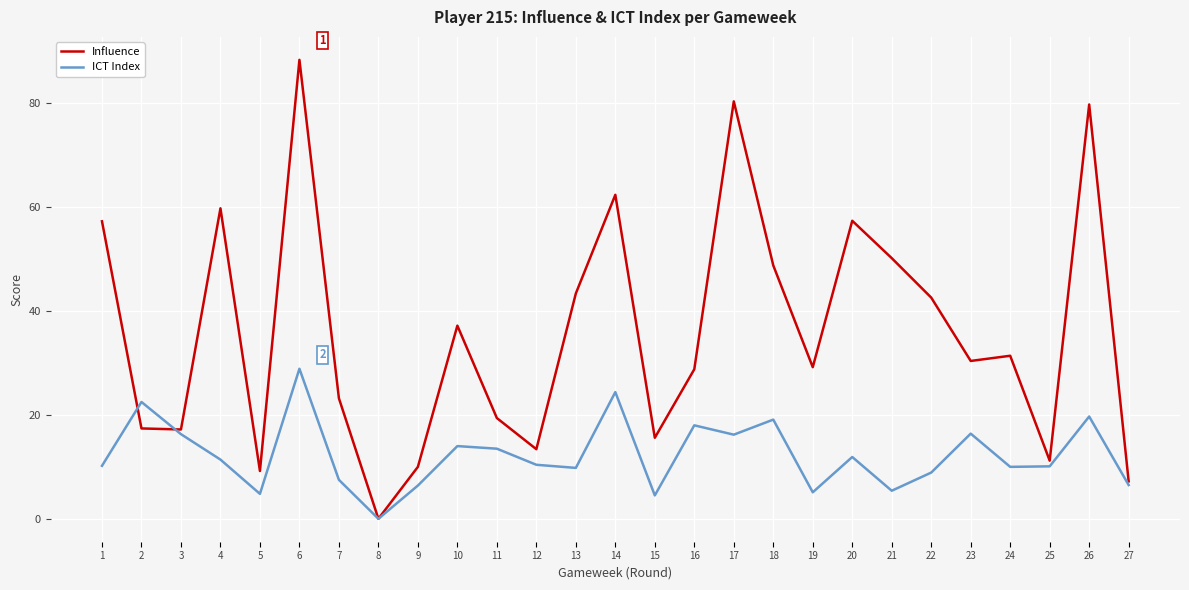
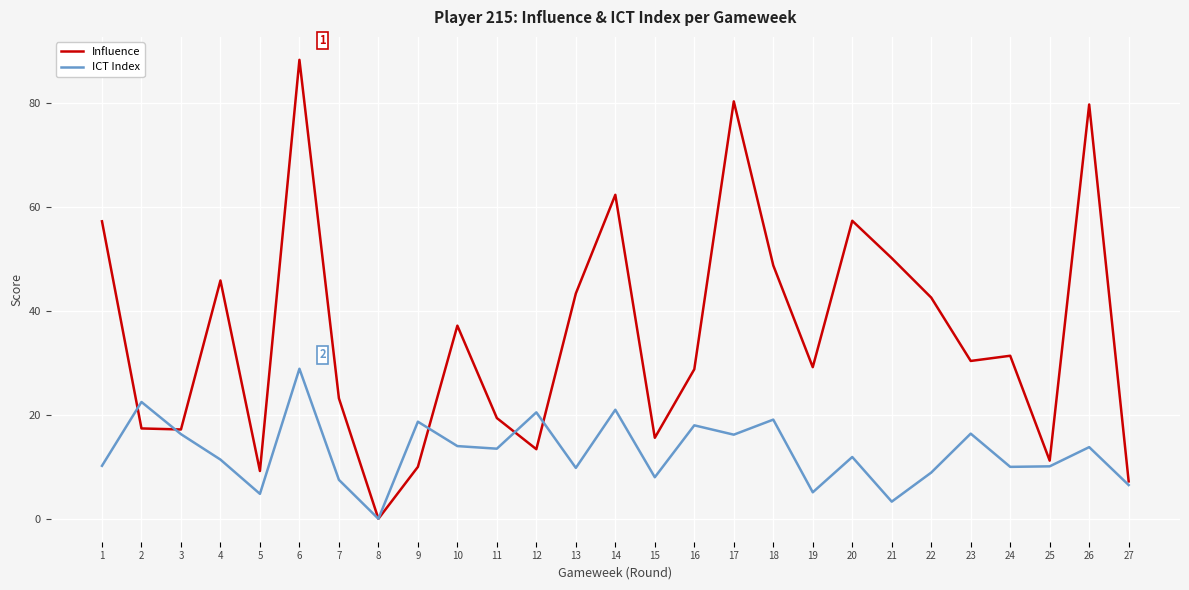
  {
    "Influence": {
      "1": 57,
      "2": 17,
      "3": 17,
-     "4": 60,
+     "4": 46,
      "5": 9,
      "7": 23,
      "9": 10,
      "10": 37,
      "11": 19,
      "12": 13,
      "13": 43,
      "14": 62,
      "15": 16,
      "16": 29,
      "17": 80,
      "18": 49,
      "19": 29,
      "20": 57,
      "21": 50,
      "22": 43,
      "23": 30,
      "24": 31,
      "25": 11,
      "26": 80,
      "27": 7
    },
    "ICT Index": {
      "1": 10,
      "2": 23,
      "3": 16,
      "4": 11,
      "5": 5,
      "7": 8,
-     "9": 6,
+     "9": 19,
      "10": 14,
      "11": 14,
-     "12": 10,
+     "12": 21,
      "13": 10,
-     "14": 24,
-     "15": 5,
+     "14": 21,
+     "15": 8,
      "16": 18,
      "17": 16,
      "18": 19,
      "19": 5,
      "20": 12,
-     "21": 5,
+     "21": 3,
      "22": 9,
      "23": 16,
      "24": 10,
      "25": 10,
-     "26": 20,
+     "26": 14,
      "27": 7
    }
  }
